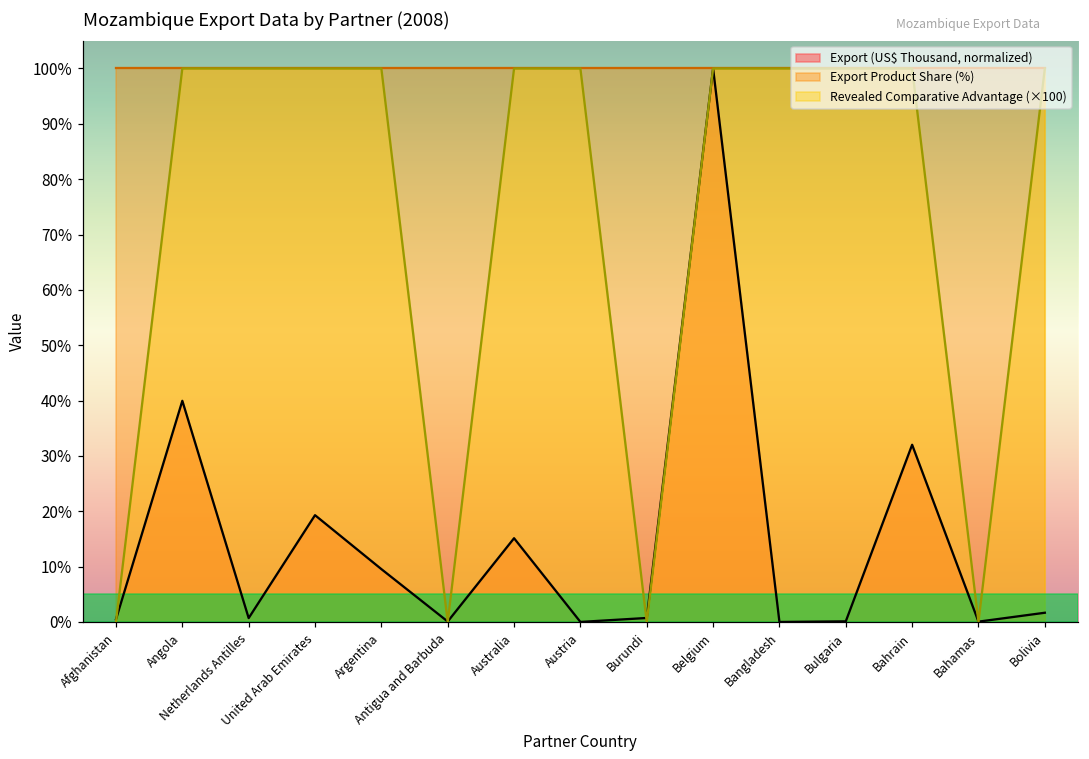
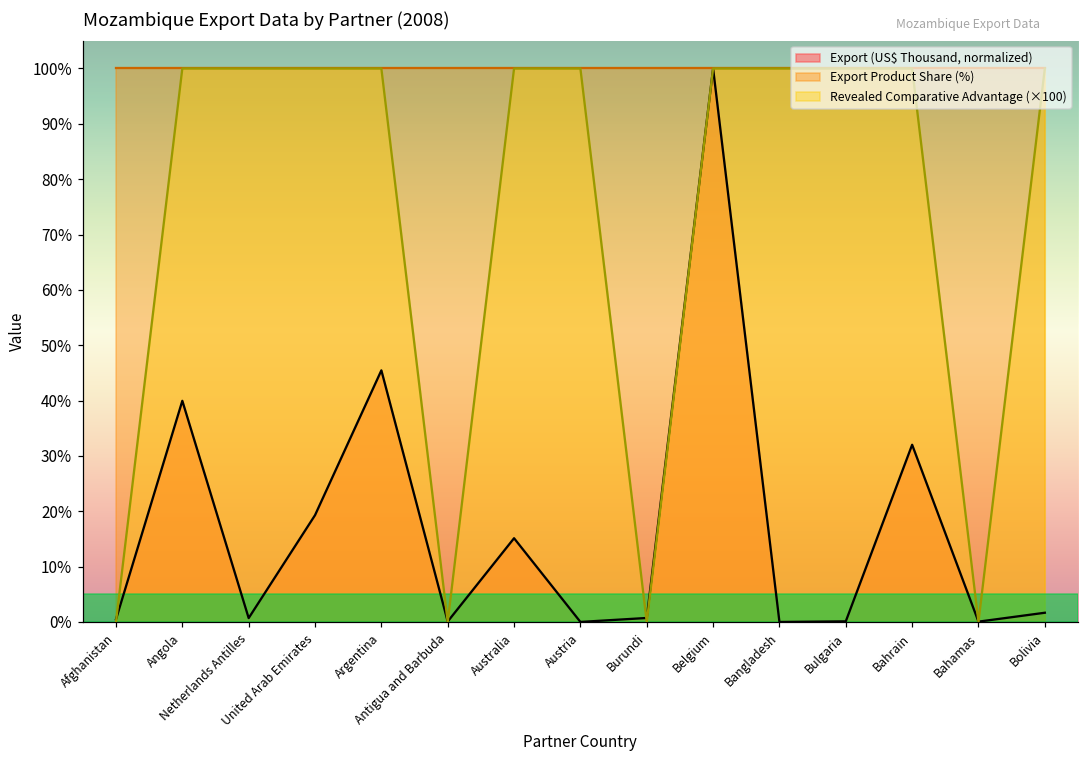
  {
    "Export (US$ Thousand, normalized)": {
      "Angola": "40%",
      "United Arab Emirates": "19%",
-     "Argentina": "10%",
+     "Argentina": "45%",
      "Australia": "15%",
      "Bahrain": "32%"
    }
  }
